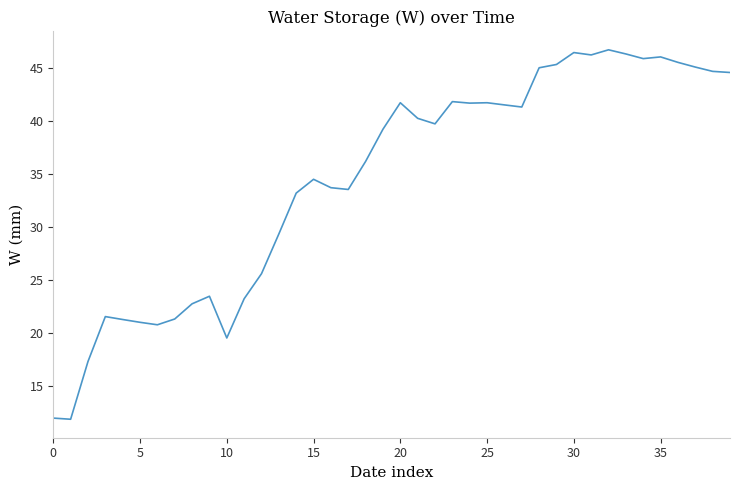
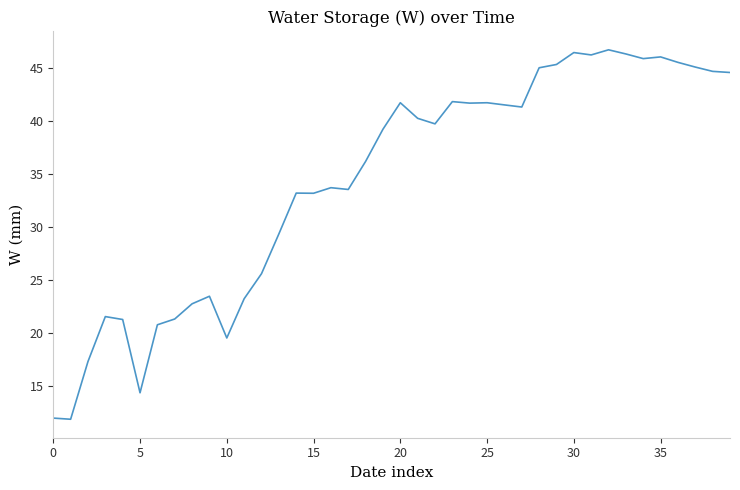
  {
    "0": 12.0,
-   "5": 21.0,
+   "5": 14.4,
    "10": 19.5,
-   "15": 34.5,
+   "15": 33.2,
    "20": 41.7,
    "25": 41.7,
    "30": 46.5,
    "35": 46.1
  }
